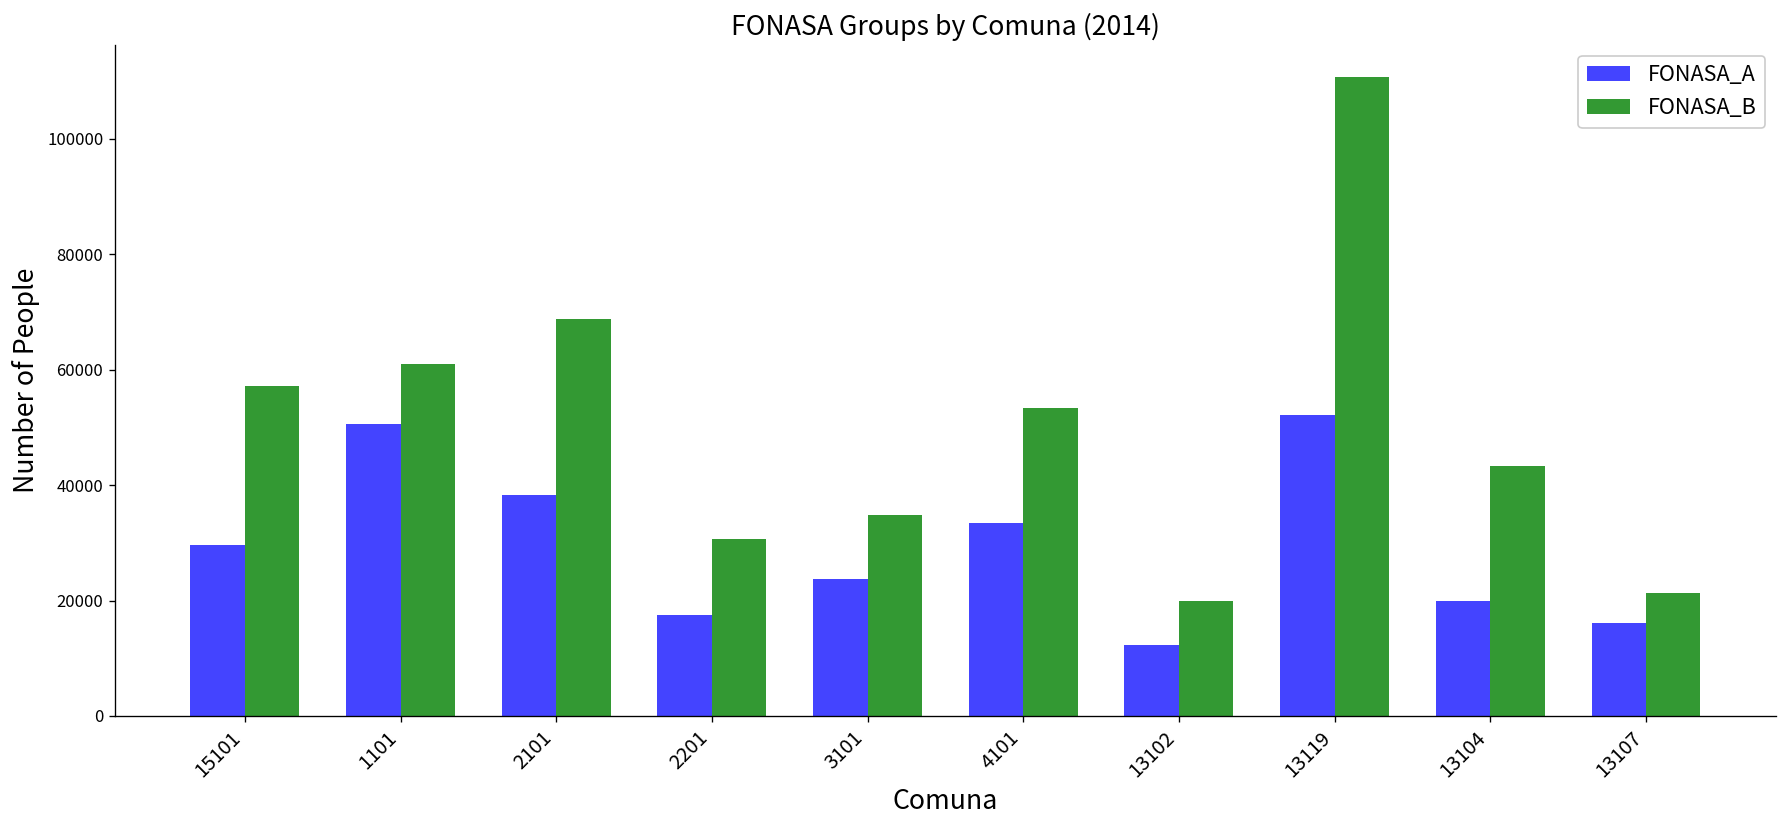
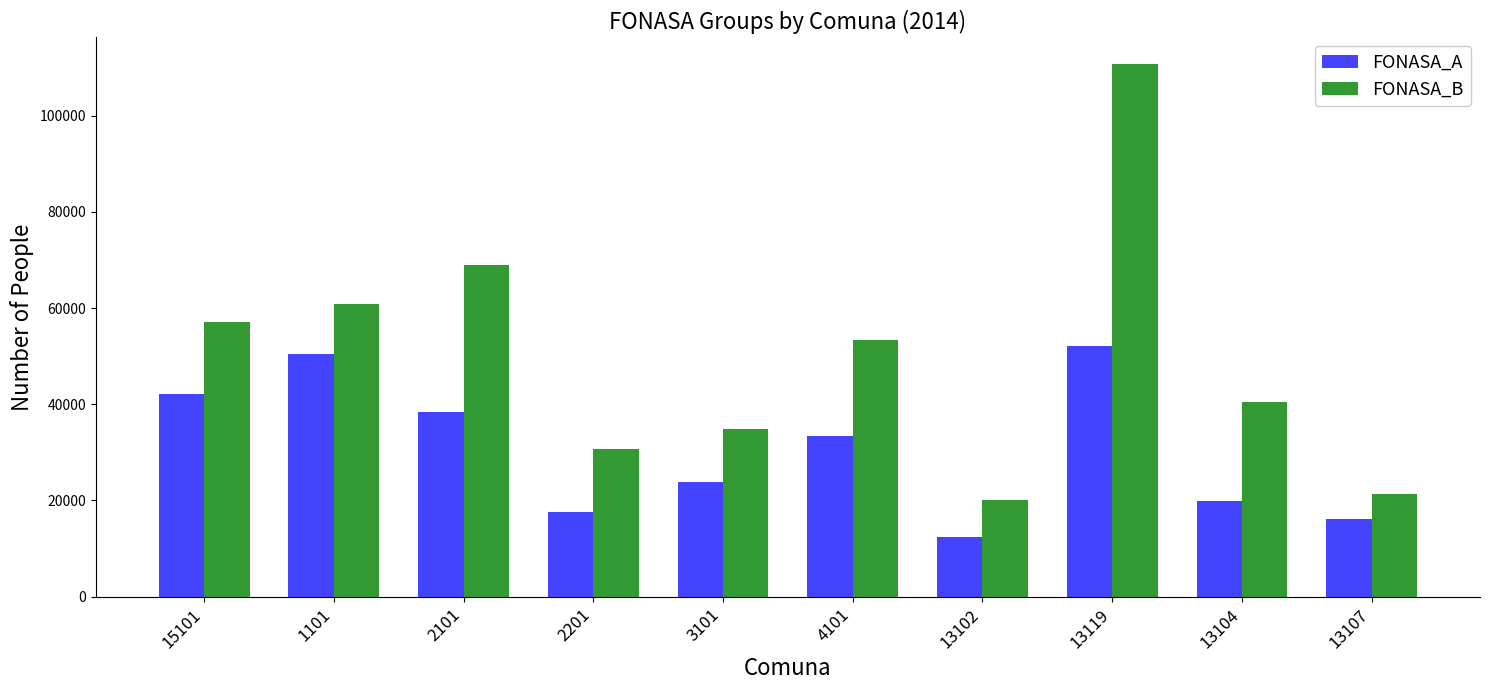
  {
    "FONASA_A": {
-     "15101": 30000,
+     "15101": 42000,
      "1101": 51000,
      "2101": 38000,
      "2201": 18000,
      "3101": 24000,
      "4101": 33000,
      "13102": 12000,
      "13119": 52000,
      "13104": 20000,
      "13107": 16000
    },
    "FONASA_B": {
      "15101": 57000,
      "1101": 61000,
      "2101": 69000,
      "2201": 31000,
      "3101": 35000,
      "4101": 53000,
      "13102": 20000,
      "13119": 111000,
-     "13104": 43000,
+     "13104": 41000,
      "13107": 21000
    }
  }
